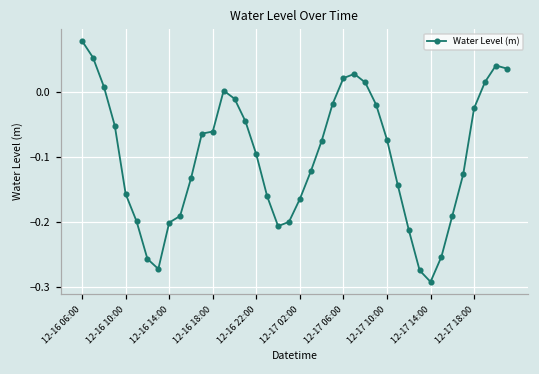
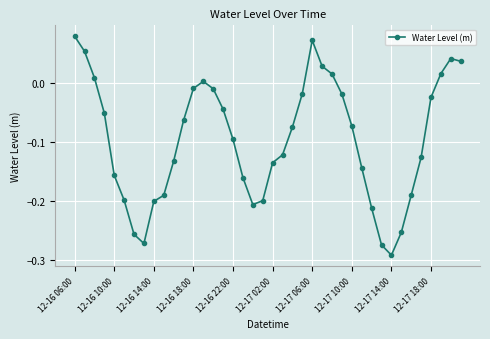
  {
    "12-16 06:00": 0.08,
    "12-16 10:00": -0.16,
    "12-16 14:00": -0.20,
-   "12-16 18:00": -0.06,
+   "12-16 18:00": -0.01,
    "12-16 22:00": -0.10,
-   "12-17 02:00": -0.16,
-   "12-17 06:00": 0.02,
+   "12-17 02:00": -0.14,
+   "12-17 06:00": 0.07,
    "12-17 10:00": -0.07,
    "12-17 14:00": -0.29,
    "12-17 18:00": -0.02
  }
